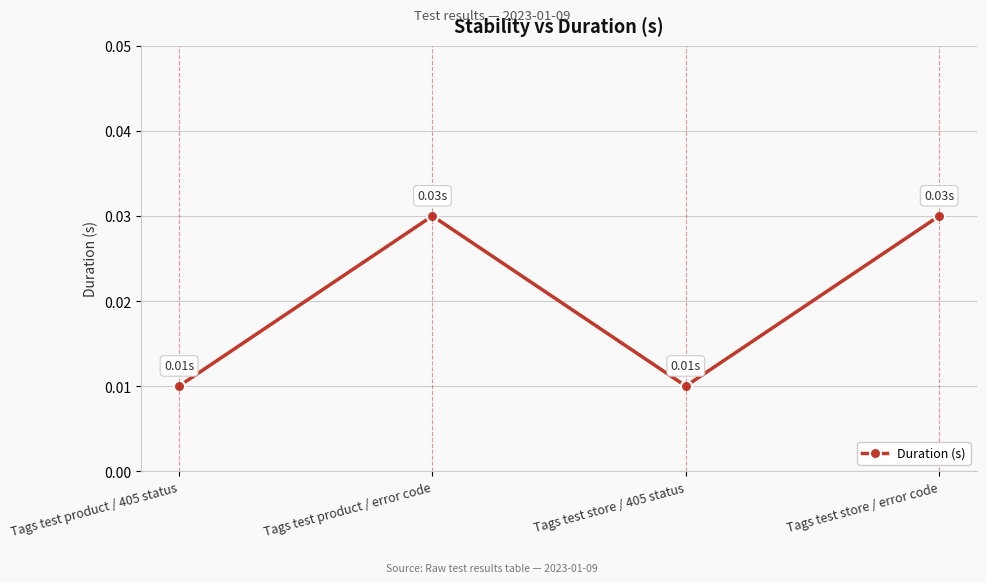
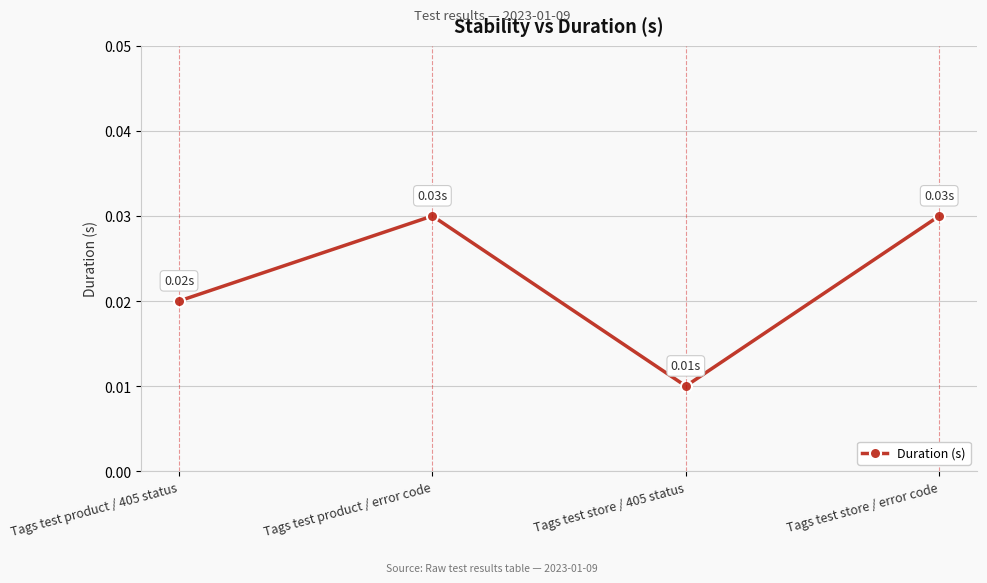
  {
-   "Tags test product / 405 status": "0.01s"
+   "Tags test product / 405 status": "0.02s"
  }
